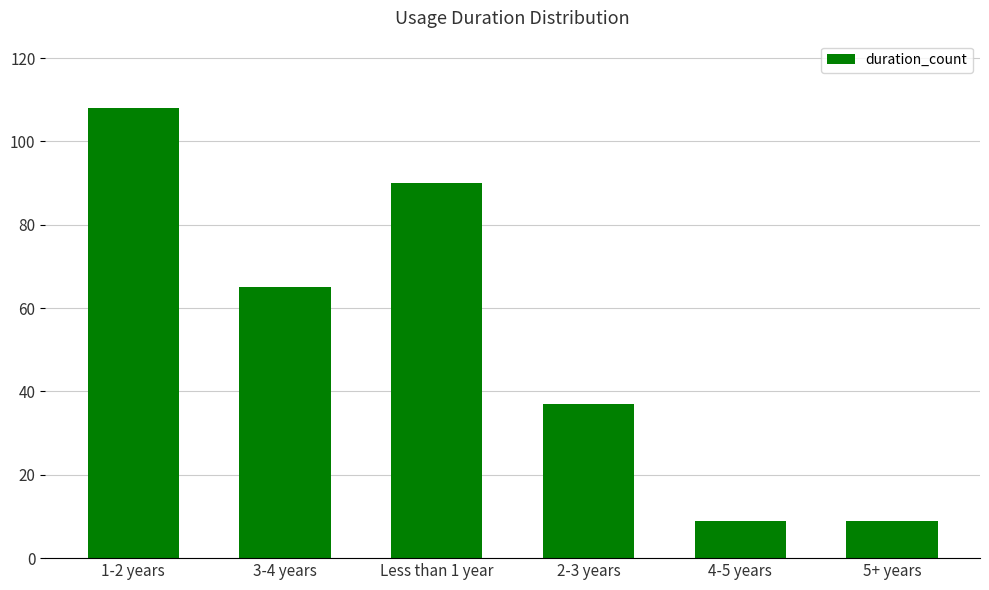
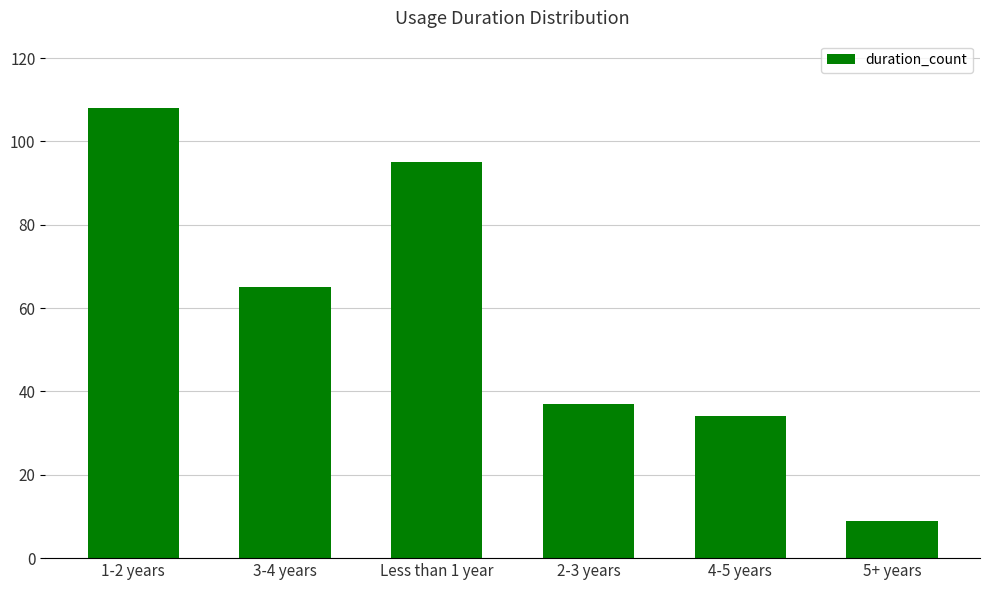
  {
    "1-2 years": 108,
    "3-4 years": 65,
-   "Less than 1 year": 90,
+   "Less than 1 year": 95,
    "2-3 years": 37,
-   "4-5 years": 9,
+   "4-5 years": 34,
    "5+ years": 9
  }
